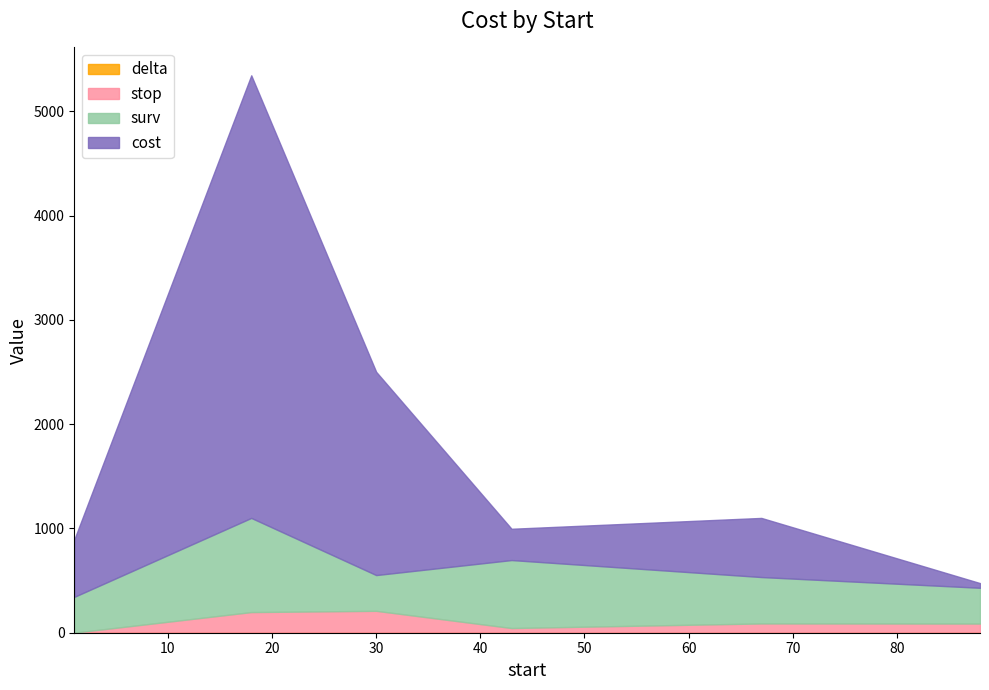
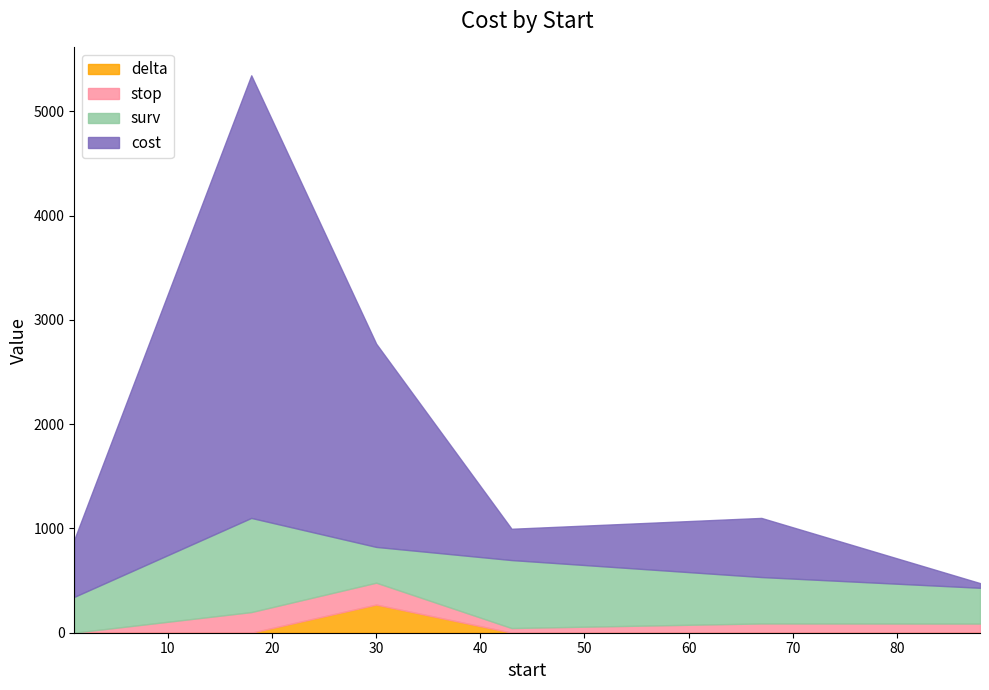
  {
    "delta": {
-     "30": 0
+     "30": 270
    },
    "stop": {
      "30": 210
    },
    "surv": {
      "30": 340
    },
    "cost": {
      "30": 1950
    }
  }
